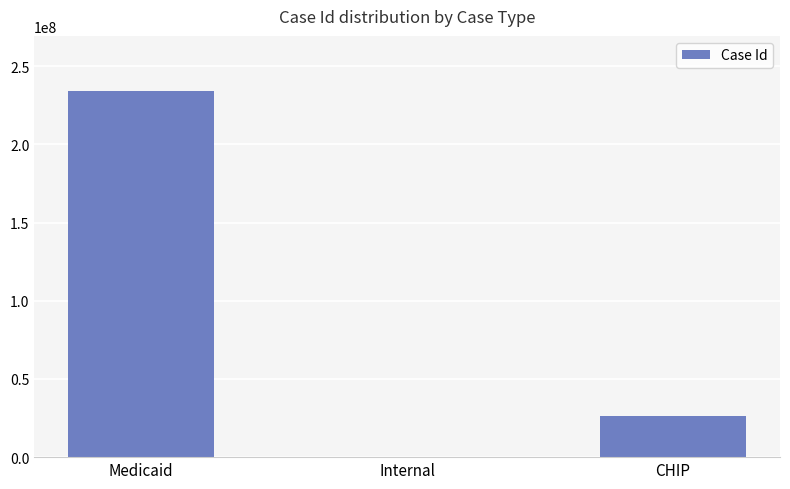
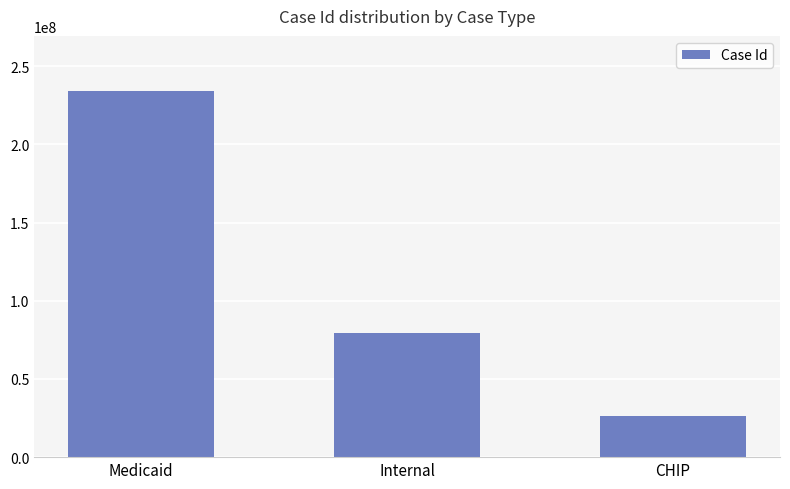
  {
    "Medicaid": 234000000,
-   "Internal": 0,
+   "Internal": 79000000,
    "CHIP": 26000000
  }
